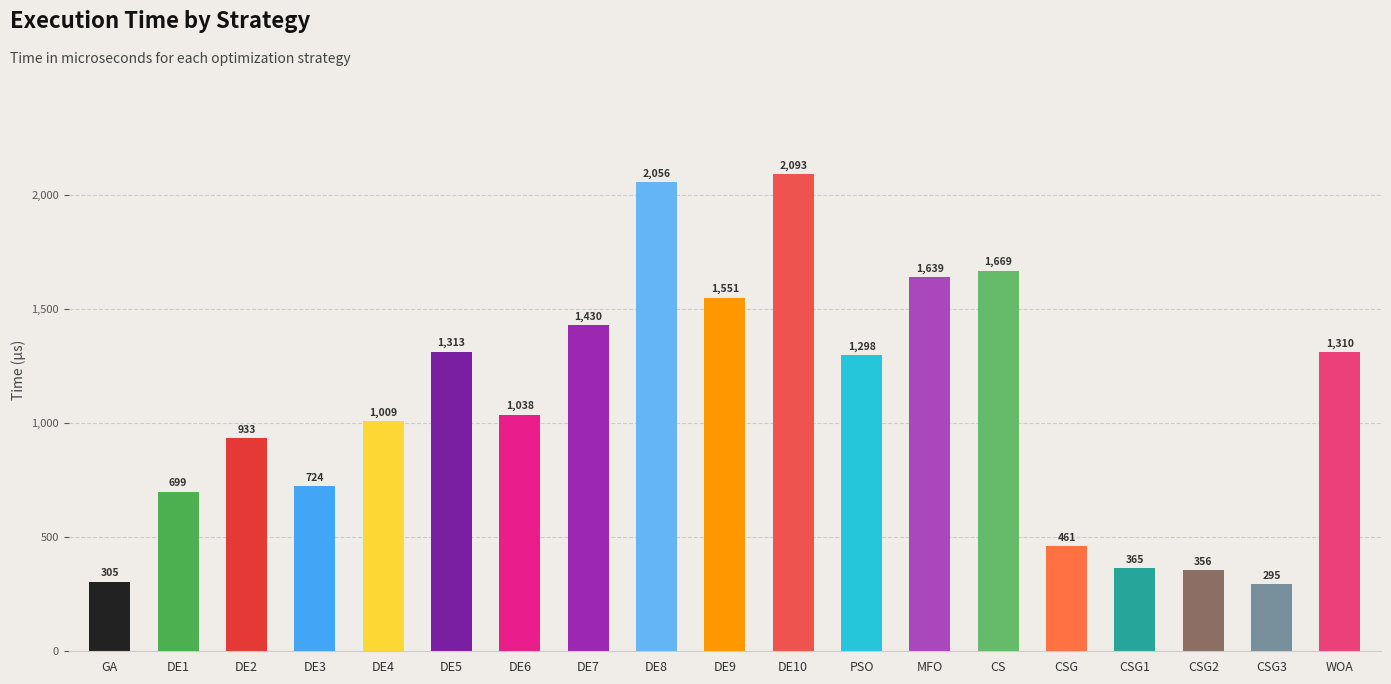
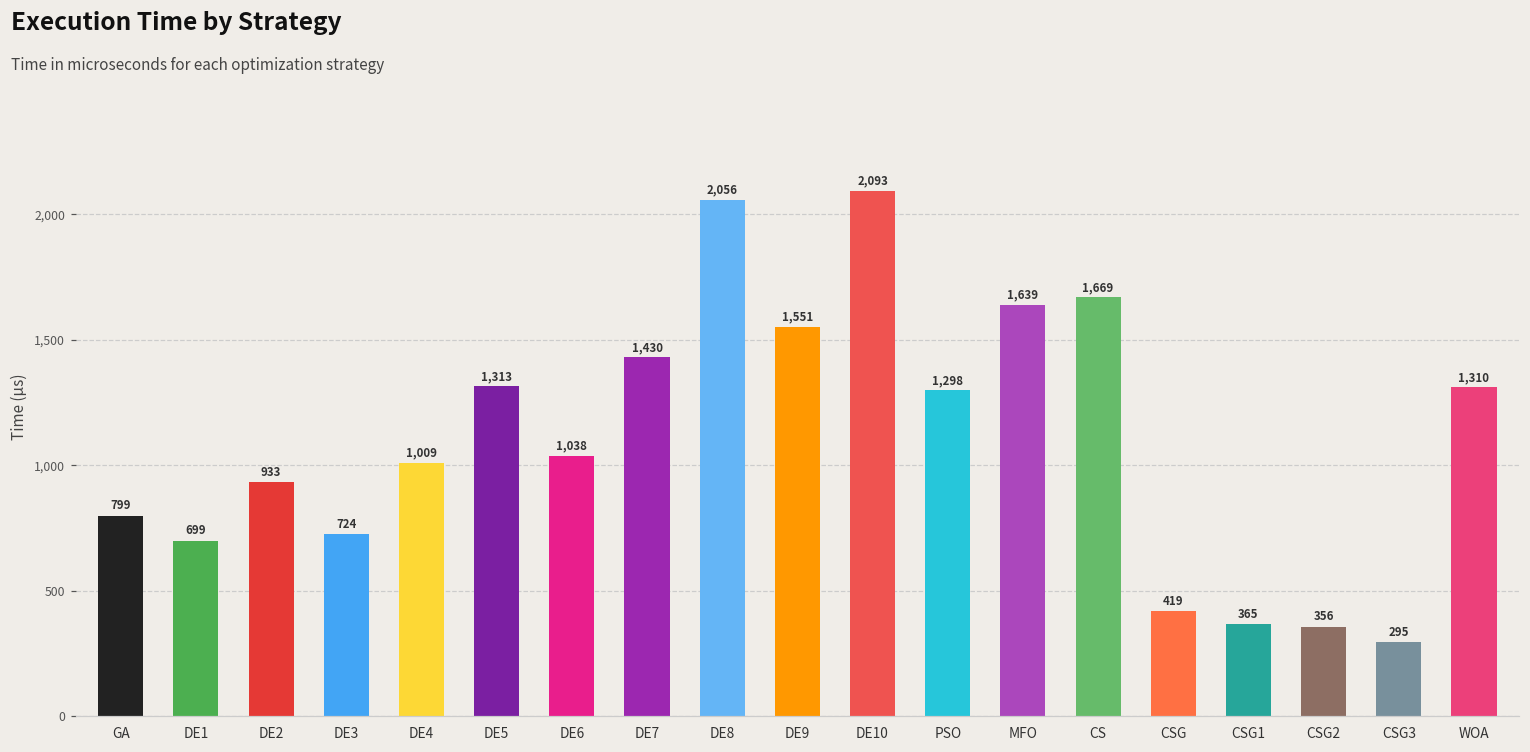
  {
-   "GA": "305",
+   "GA": "799",
    "DE1": "699",
    "DE2": "933",
    "DE3": "724",
    "DE4": "1,009",
    "DE5": "1,313",
    "DE6": "1,038",
    "DE7": "1,430",
    "DE8": "2,056",
    "DE9": "1,551",
    "DE10": "2,093",
    "PSO": "1,298",
    "MFO": "1,639",
    "CS": "1,669",
-   "CSG": "461",
+   "CSG": "419",
    "CSG1": "365",
    "CSG2": "356",
    "CSG3": "295",
    "WOA": "1,310"
  }
